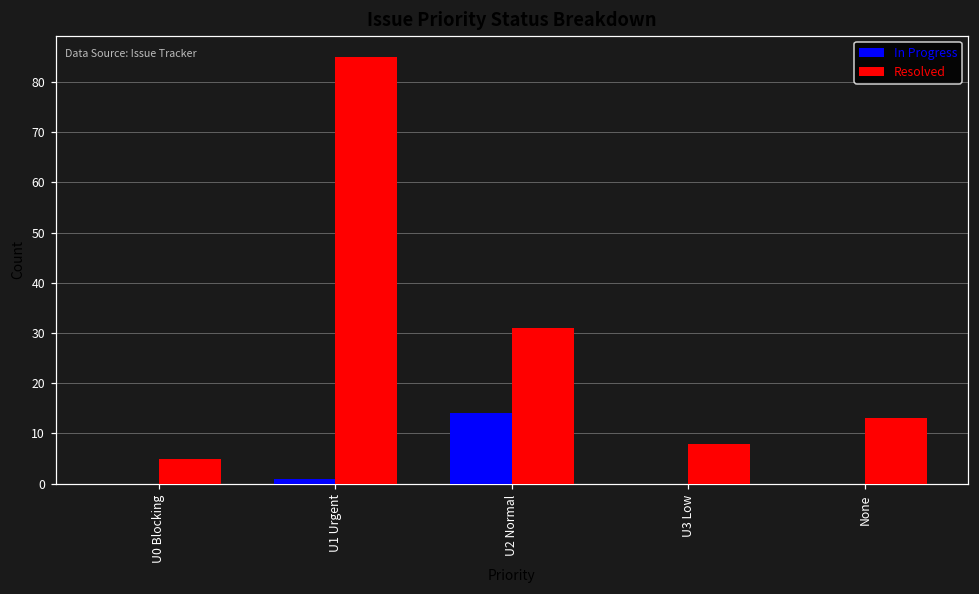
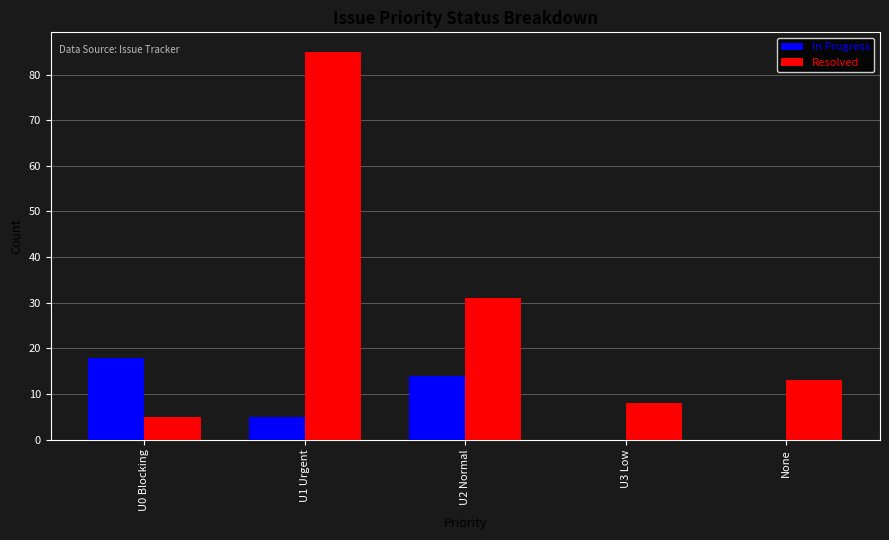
  {
    "In Progress": {
-     "U0 Blocking": 0,
-     "U1 Urgent": 1,
+     "U0 Blocking": 18,
+     "U1 Urgent": 5,
      "U2 Normal": 14,
      "U3 Low": 0,
      "None": 0
    },
    "Resolved": {
      "U0 Blocking": 5,
      "U1 Urgent": 85,
      "U2 Normal": 31,
      "U3 Low": 8,
      "None": 13
    }
  }
